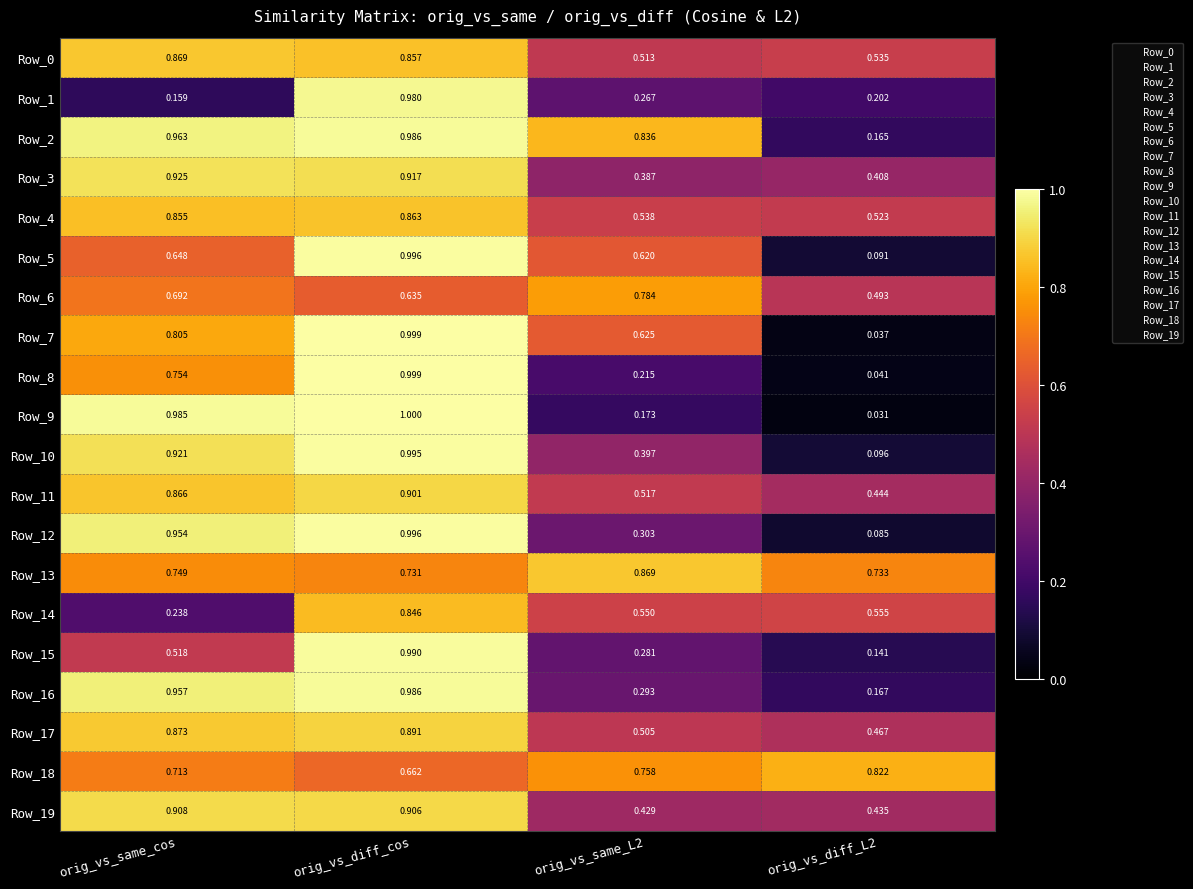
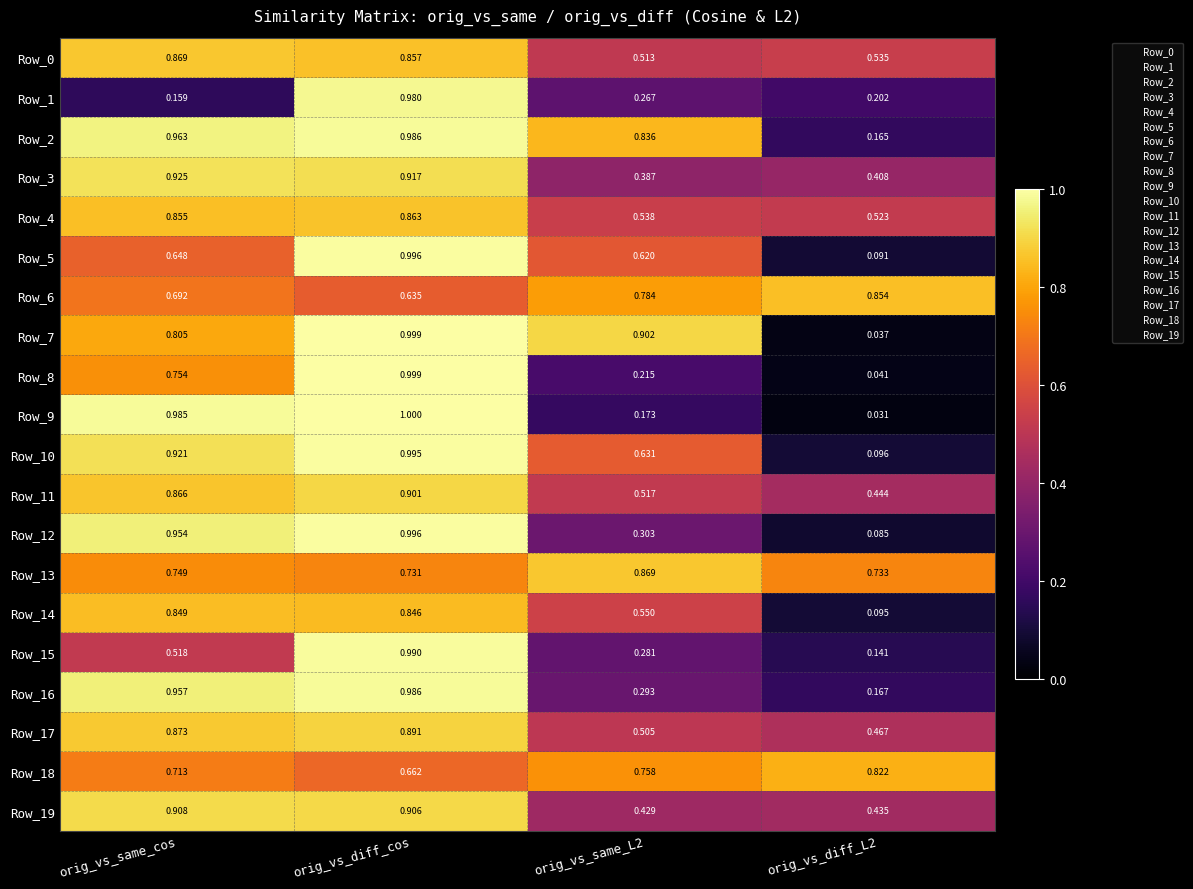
  {
    "Row_0": {
      "orig_vs_same_cos": 0.869,
      "orig_vs_diff_cos": 0.857,
      "orig_vs_same_L2": 0.513,
      "orig_vs_diff_L2": 0.535
    },
    "Row_1": {
      "orig_vs_same_cos": 0.159,
      "orig_vs_diff_cos": 0.980,
      "orig_vs_same_L2": 0.267,
      "orig_vs_diff_L2": 0.202
    },
    "Row_2": {
      "orig_vs_same_cos": 0.963,
      "orig_vs_diff_cos": 0.986,
      "orig_vs_same_L2": 0.836,
      "orig_vs_diff_L2": 0.165
    },
    "Row_3": {
      "orig_vs_same_cos": 0.925,
      "orig_vs_diff_cos": 0.917,
      "orig_vs_same_L2": 0.387,
      "orig_vs_diff_L2": 0.408
    },
    "Row_4": {
      "orig_vs_same_cos": 0.855,
      "orig_vs_diff_cos": 0.863,
      "orig_vs_same_L2": 0.538,
      "orig_vs_diff_L2": 0.523
    },
    "Row_5": {
      "orig_vs_same_cos": 0.648,
      "orig_vs_diff_cos": 0.996,
      "orig_vs_same_L2": 0.620,
      "orig_vs_diff_L2": 0.091
    },
    "Row_6": {
      "orig_vs_same_cos": 0.692,
      "orig_vs_diff_cos": 0.635,
      "orig_vs_same_L2": 0.784,
-     "orig_vs_diff_L2": 0.493
+     "orig_vs_diff_L2": 0.854
    },
    "Row_7": {
      "orig_vs_same_cos": 0.805,
      "orig_vs_diff_cos": 0.999,
-     "orig_vs_same_L2": 0.625,
+     "orig_vs_same_L2": 0.902,
      "orig_vs_diff_L2": 0.037
    },
    "Row_8": {
      "orig_vs_same_cos": 0.754,
      "orig_vs_diff_cos": 0.999,
      "orig_vs_same_L2": 0.215,
      "orig_vs_diff_L2": 0.041
    },
    "Row_9": {
      "orig_vs_same_cos": 0.985,
      "orig_vs_diff_cos": 1.000,
      "orig_vs_same_L2": 0.173,
      "orig_vs_diff_L2": 0.031
    },
    "Row_10": {
      "orig_vs_same_cos": 0.921,
      "orig_vs_diff_cos": 0.995,
-     "orig_vs_same_L2": 0.397,
+     "orig_vs_same_L2": 0.631,
      "orig_vs_diff_L2": 0.096
    },
    "Row_11": {
      "orig_vs_same_cos": 0.866,
      "orig_vs_diff_cos": 0.901,
      "orig_vs_same_L2": 0.517,
      "orig_vs_diff_L2": 0.444
    },
    "Row_12": {
      "orig_vs_same_cos": 0.954,
      "orig_vs_diff_cos": 0.996,
      "orig_vs_same_L2": 0.303,
      "orig_vs_diff_L2": 0.085
    },
    "Row_13": {
      "orig_vs_same_cos": 0.749,
      "orig_vs_diff_cos": 0.731,
      "orig_vs_same_L2": 0.869,
      "orig_vs_diff_L2": 0.733
    },
    "Row_14": {
-     "orig_vs_same_cos": 0.238,
+     "orig_vs_same_cos": 0.849,
      "orig_vs_diff_cos": 0.846,
      "orig_vs_same_L2": 0.550,
-     "orig_vs_diff_L2": 0.555
+     "orig_vs_diff_L2": 0.095
    },
    "Row_15": {
      "orig_vs_same_cos": 0.518,
      "orig_vs_diff_cos": 0.990,
      "orig_vs_same_L2": 0.281,
      "orig_vs_diff_L2": 0.141
    },
    "Row_16": {
      "orig_vs_same_cos": 0.957,
      "orig_vs_diff_cos": 0.986,
      "orig_vs_same_L2": 0.293,
      "orig_vs_diff_L2": 0.167
    },
    "Row_17": {
      "orig_vs_same_cos": 0.873,
      "orig_vs_diff_cos": 0.891,
      "orig_vs_same_L2": 0.505,
      "orig_vs_diff_L2": 0.467
    },
    "Row_18": {
      "orig_vs_same_cos": 0.713,
      "orig_vs_diff_cos": 0.662,
      "orig_vs_same_L2": 0.758,
      "orig_vs_diff_L2": 0.822
    },
    "Row_19": {
      "orig_vs_same_cos": 0.908,
      "orig_vs_diff_cos": 0.906,
      "orig_vs_same_L2": 0.429,
      "orig_vs_diff_L2": 0.435
    }
  }
